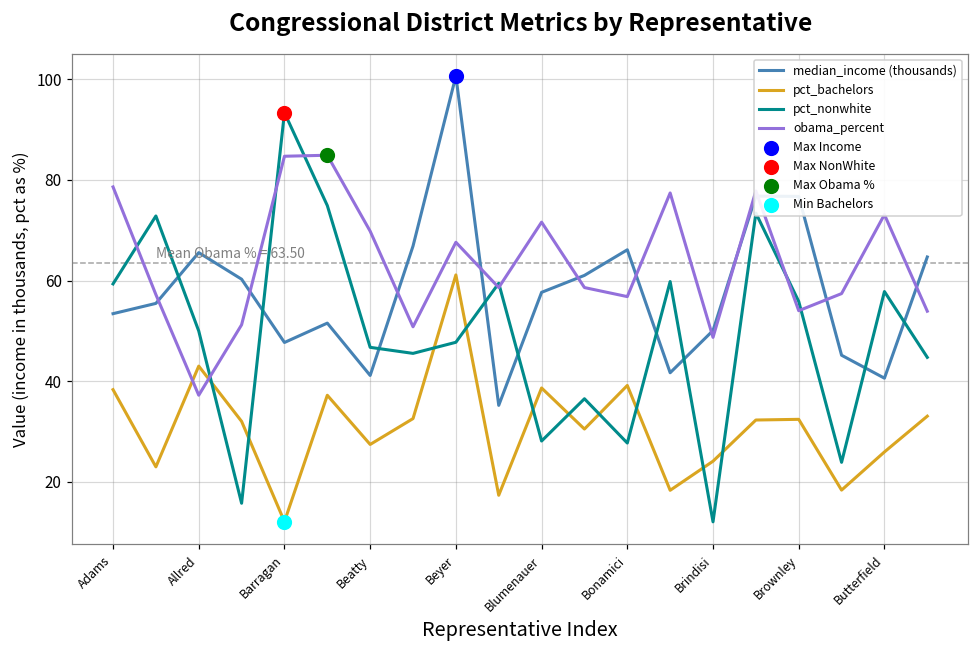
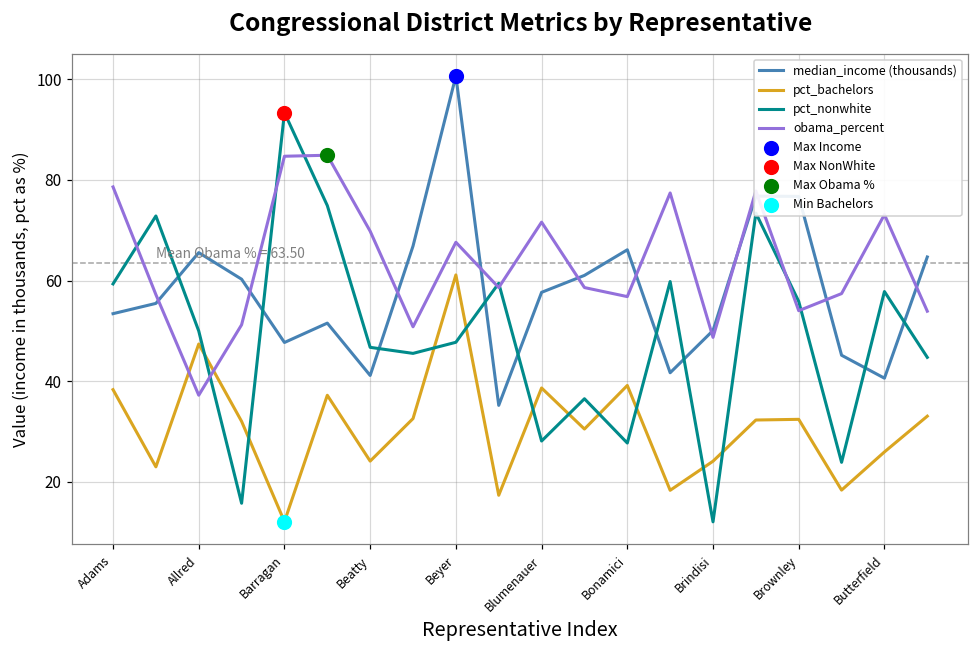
  {
    "median_income (thousands)": {
      "Adams": 53,
      "Barragan": 48,
      "Beatty": 41,
      "Blumenauer": 58,
      "Bonamici": 66,
      "Brindisi": 50,
      "Butterfield": 41
    },
    "pct_bachelors": {
      "Adams": 38,
-     "Allred": 43,
-     "Beatty": 27,
+     "Allred": 47,
+     "Beatty": 24,
      "Beyer": 61,
      "Blumenauer": 39,
      "Bonamici": 39,
      "Brindisi": 24,
      "Brownley": 32,
      "Butterfield": 26
    },
    "pct_nonwhite": {
      "Adams": 59,
      "Allred": 50,
      "Beatty": 47,
      "Beyer": 48,
      "Blumenauer": 28,
      "Bonamici": 28,
      "Brindisi": 12,
      "Brownley": 56,
      "Butterfield": 58
    },
    "obama_percent": {
      "Adams": 79,
      "Allred": 37,
      "Barragan": 85,
      "Beatty": 70,
      "Beyer": 68,
      "Blumenauer": 72,
      "Bonamici": 57,
      "Brindisi": 49,
      "Brownley": 54,
      "Butterfield": 73
    }
  }
